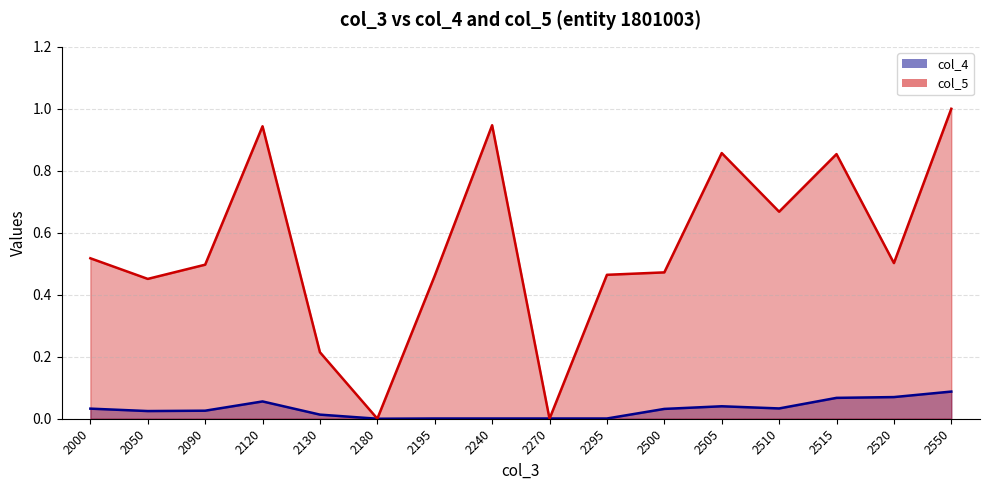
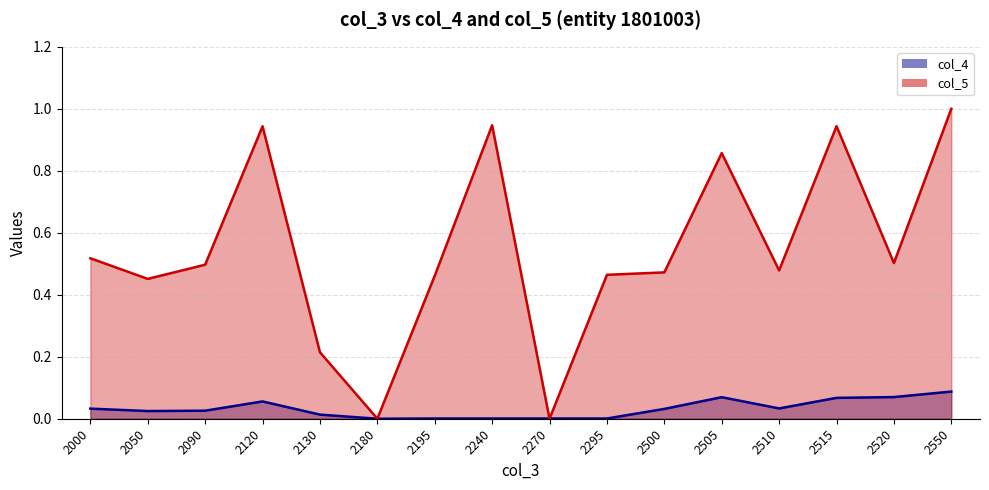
  {
    "col_4": {
      "2000": 0.03,
      "2050": 0.02,
      "2090": 0.03,
      "2120": 0.06,
      "2130": 0.01,
      "2195": 0.00,
      "2240": 0.00,
      "2295": 0.00,
      "2500": 0.03,
-     "2505": 0.04,
+     "2505": 0.07,
      "2510": 0.03,
      "2515": 0.07,
      "2520": 0.07,
      "2550": 0.09
    },
    "col_5": {
      "2000": 0.52,
      "2050": 0.45,
      "2090": 0.50,
      "2120": 0.94,
      "2130": 0.21,
      "2195": 0.46,
      "2240": 0.95,
      "2295": 0.46,
      "2500": 0.47,
      "2505": 0.86,
-     "2510": 0.67,
-     "2515": 0.85,
+     "2510": 0.48,
+     "2515": 0.94,
      "2520": 0.50,
      "2550": 1.00
    }
  }
